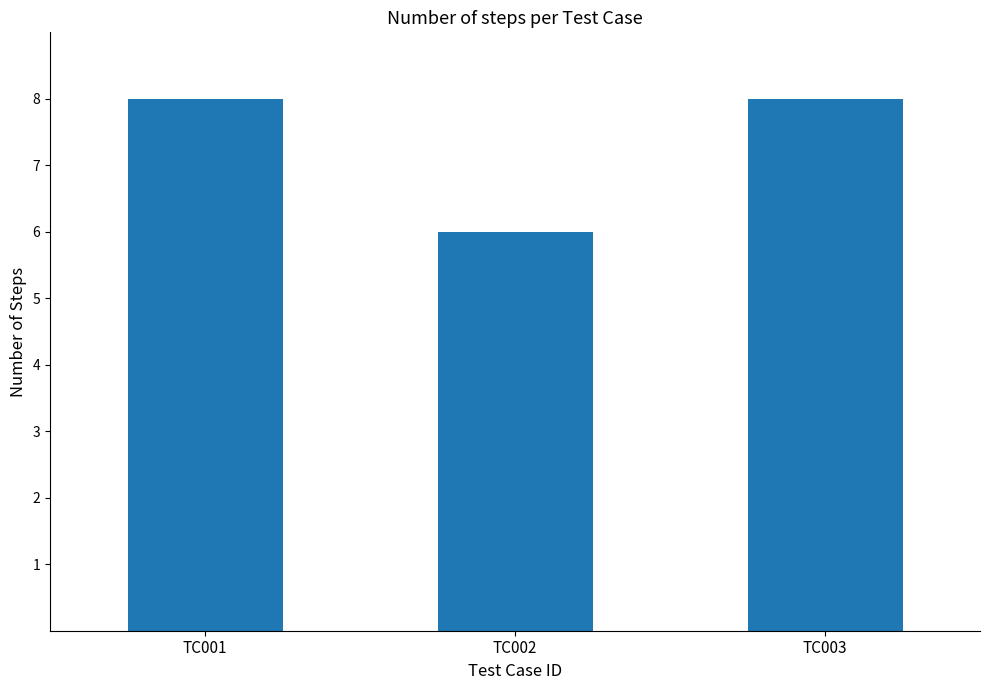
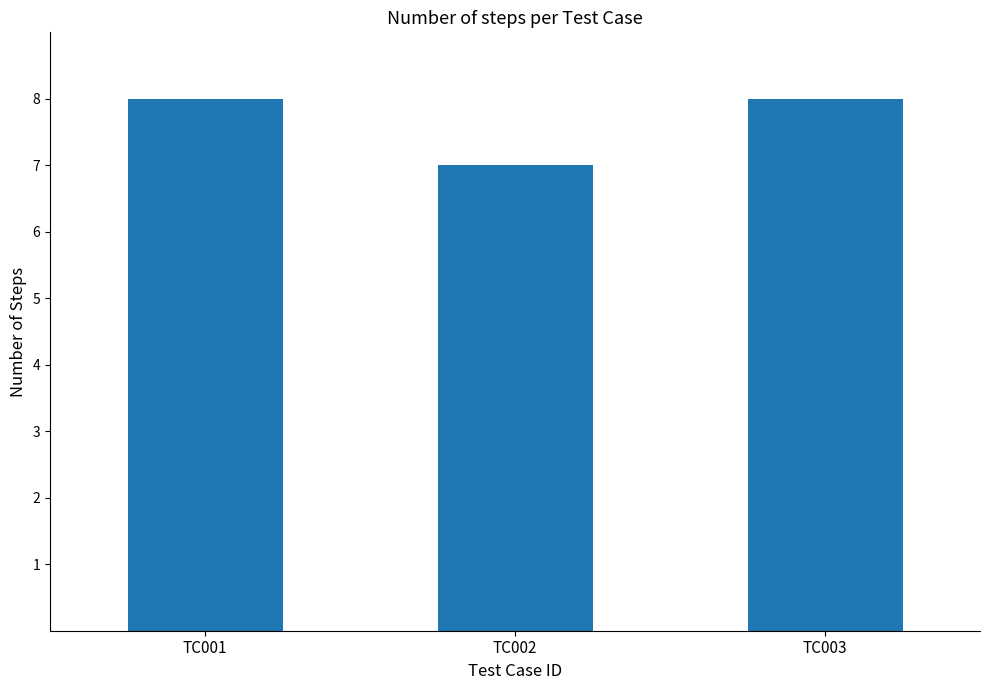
  {
    "TC001": 8,
-   "TC002": 6,
+   "TC002": 7,
    "TC003": 8
  }
